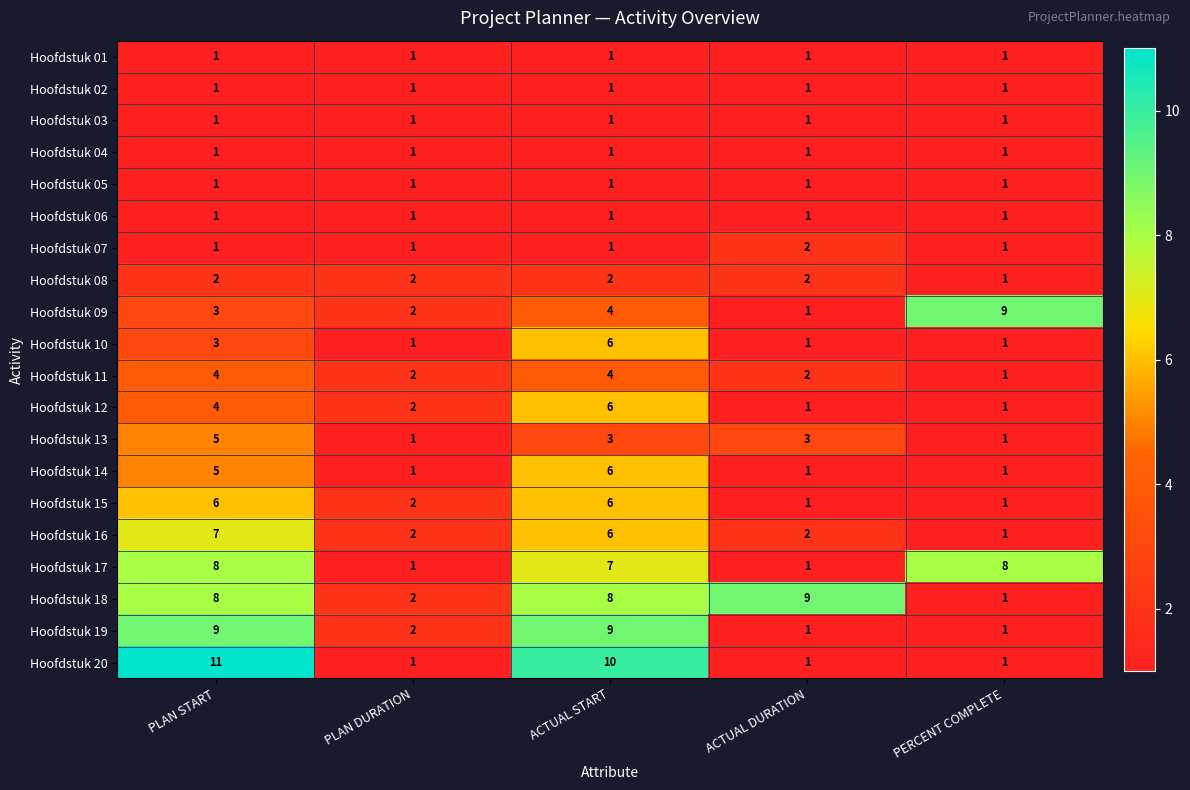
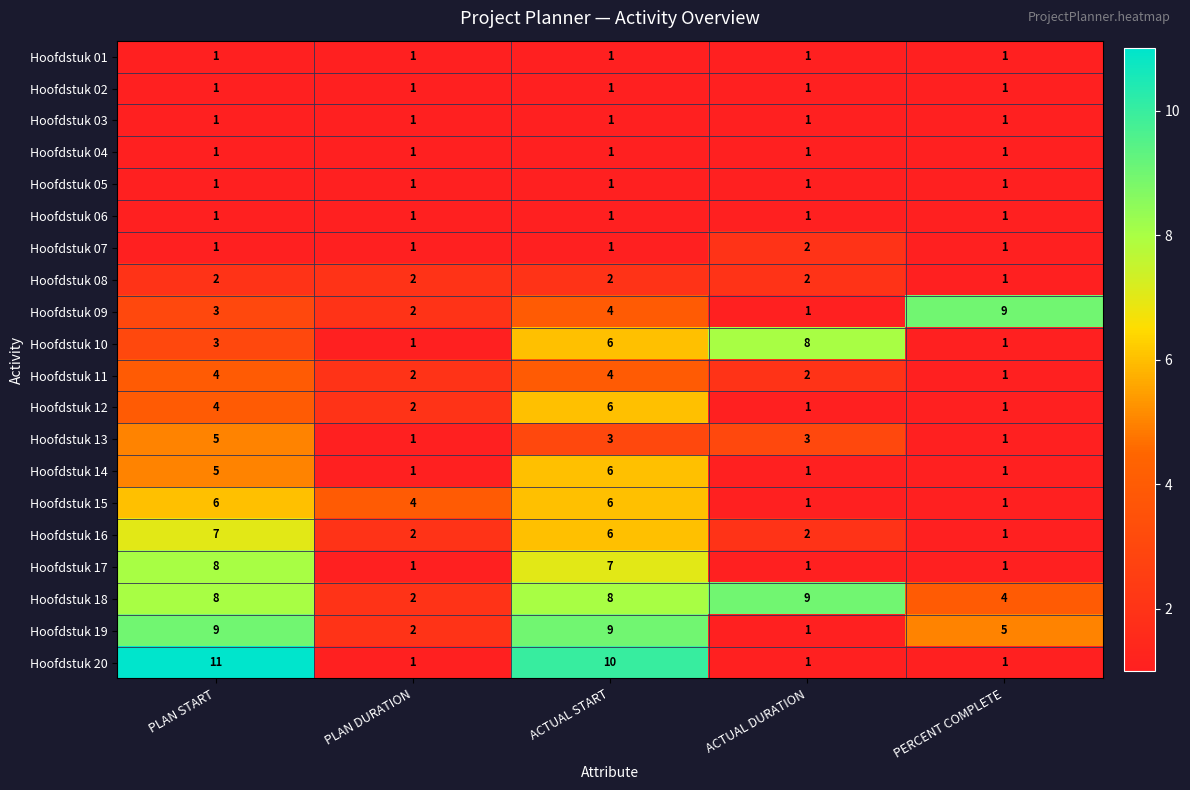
  {
    "Hoofdstuk 01": {
      "PLAN START": 1,
      "PLAN DURATION": 1,
      "ACTUAL START": 1,
      "ACTUAL DURATION": 1,
      "PERCENT COMPLETE": 1
    },
    "Hoofdstuk 02": {
      "PLAN START": 1,
      "PLAN DURATION": 1,
      "ACTUAL START": 1,
      "ACTUAL DURATION": 1,
      "PERCENT COMPLETE": 1
    },
    "Hoofdstuk 03": {
      "PLAN START": 1,
      "PLAN DURATION": 1,
      "ACTUAL START": 1,
      "ACTUAL DURATION": 1,
      "PERCENT COMPLETE": 1
    },
    "Hoofdstuk 04": {
      "PLAN START": 1,
      "PLAN DURATION": 1,
      "ACTUAL START": 1,
      "ACTUAL DURATION": 1,
      "PERCENT COMPLETE": 1
    },
    "Hoofdstuk 05": {
      "PLAN START": 1,
      "PLAN DURATION": 1,
      "ACTUAL START": 1,
      "ACTUAL DURATION": 1,
      "PERCENT COMPLETE": 1
    },
    "Hoofdstuk 06": {
      "PLAN START": 1,
      "PLAN DURATION": 1,
      "ACTUAL START": 1,
      "ACTUAL DURATION": 1,
      "PERCENT COMPLETE": 1
    },
    "Hoofdstuk 07": {
      "PLAN START": 1,
      "PLAN DURATION": 1,
      "ACTUAL START": 1,
      "ACTUAL DURATION": 2,
      "PERCENT COMPLETE": 1
    },
    "Hoofdstuk 08": {
      "PLAN START": 2,
      "PLAN DURATION": 2,
      "ACTUAL START": 2,
      "ACTUAL DURATION": 2,
      "PERCENT COMPLETE": 1
    },
    "Hoofdstuk 09": {
      "PLAN START": 3,
      "PLAN DURATION": 2,
      "ACTUAL START": 4,
      "ACTUAL DURATION": 1,
      "PERCENT COMPLETE": 9
    },
    "Hoofdstuk 10": {
      "PLAN START": 3,
      "PLAN DURATION": 1,
      "ACTUAL START": 6,
-     "ACTUAL DURATION": 1,
+     "ACTUAL DURATION": 8,
      "PERCENT COMPLETE": 1
    },
    "Hoofdstuk 11": {
      "PLAN START": 4,
      "PLAN DURATION": 2,
      "ACTUAL START": 4,
      "ACTUAL DURATION": 2,
      "PERCENT COMPLETE": 1
    },
    "Hoofdstuk 12": {
      "PLAN START": 4,
      "PLAN DURATION": 2,
      "ACTUAL START": 6,
      "ACTUAL DURATION": 1,
      "PERCENT COMPLETE": 1
    },
    "Hoofdstuk 13": {
      "PLAN START": 5,
      "PLAN DURATION": 1,
      "ACTUAL START": 3,
      "ACTUAL DURATION": 3,
      "PERCENT COMPLETE": 1
    },
    "Hoofdstuk 14": {
      "PLAN START": 5,
      "PLAN DURATION": 1,
      "ACTUAL START": 6,
      "ACTUAL DURATION": 1,
      "PERCENT COMPLETE": 1
    },
    "Hoofdstuk 15": {
      "PLAN START": 6,
-     "PLAN DURATION": 2,
+     "PLAN DURATION": 4,
      "ACTUAL START": 6,
      "ACTUAL DURATION": 1,
      "PERCENT COMPLETE": 1
    },
    "Hoofdstuk 16": {
      "PLAN START": 7,
      "PLAN DURATION": 2,
      "ACTUAL START": 6,
      "ACTUAL DURATION": 2,
      "PERCENT COMPLETE": 1
    },
    "Hoofdstuk 17": {
      "PLAN START": 8,
      "PLAN DURATION": 1,
      "ACTUAL START": 7,
      "ACTUAL DURATION": 1,
-     "PERCENT COMPLETE": 8
+     "PERCENT COMPLETE": 1
    },
    "Hoofdstuk 18": {
      "PLAN START": 8,
      "PLAN DURATION": 2,
      "ACTUAL START": 8,
      "ACTUAL DURATION": 9,
-     "PERCENT COMPLETE": 1
+     "PERCENT COMPLETE": 4
    },
    "Hoofdstuk 19": {
      "PLAN START": 9,
      "PLAN DURATION": 2,
      "ACTUAL START": 9,
      "ACTUAL DURATION": 1,
-     "PERCENT COMPLETE": 1
+     "PERCENT COMPLETE": 5
    },
    "Hoofdstuk 20": {
      "PLAN START": 11,
      "PLAN DURATION": 1,
      "ACTUAL START": 10,
      "ACTUAL DURATION": 1,
      "PERCENT COMPLETE": 1
    }
  }
